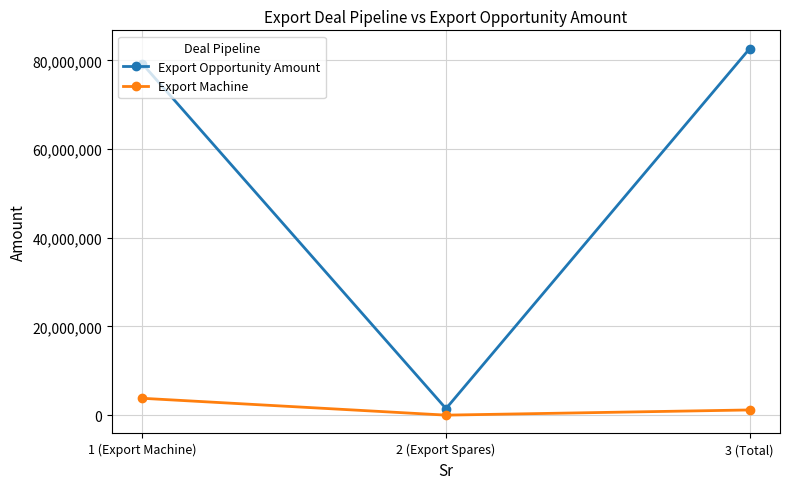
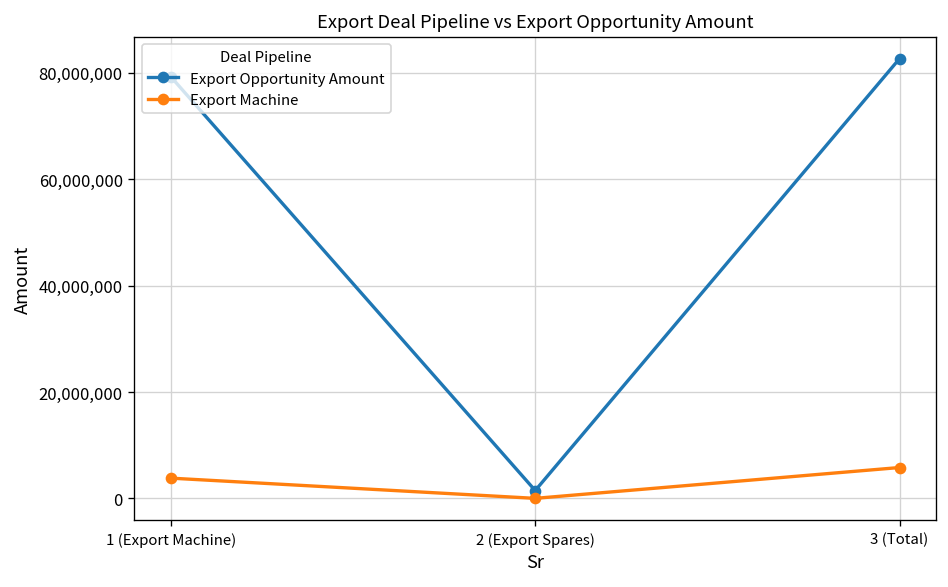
  {
    "Export Opportunity Amount": {
      "2 (Export Spares)": "1,000,000",
      "3 (Total)": "83,000,000"
    },
    "Export Machine": {
      "1 (Export Machine)": "4,000,000",
      "2 (Export Spares)": "0",
-     "3 (Total)": "1,000,000"
+     "3 (Total)": "6,000,000"
    }
  }
